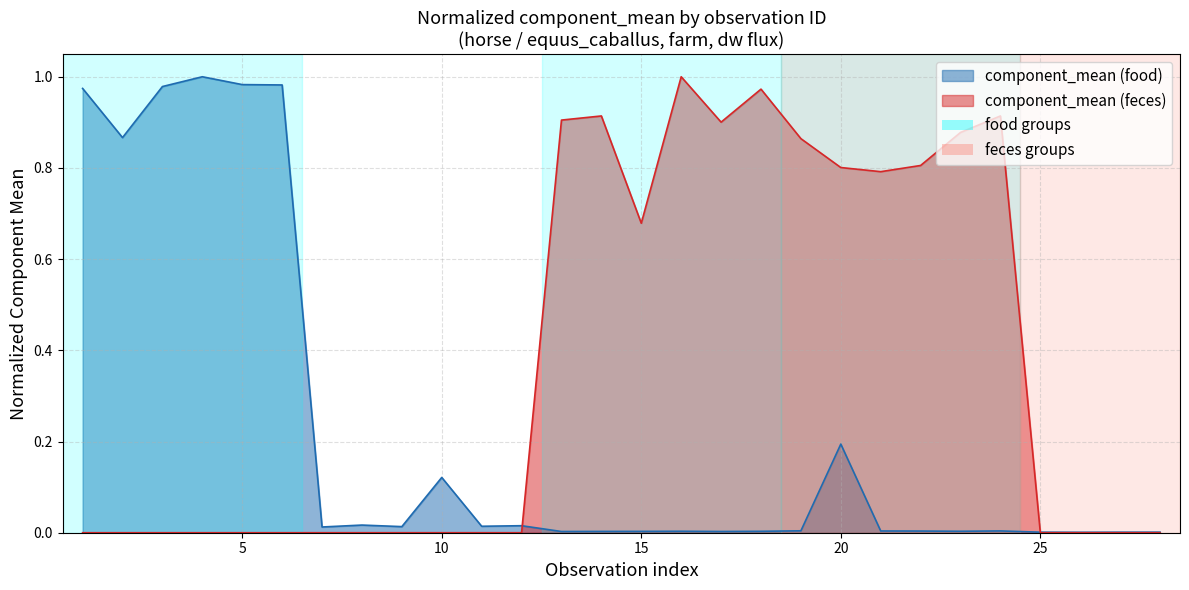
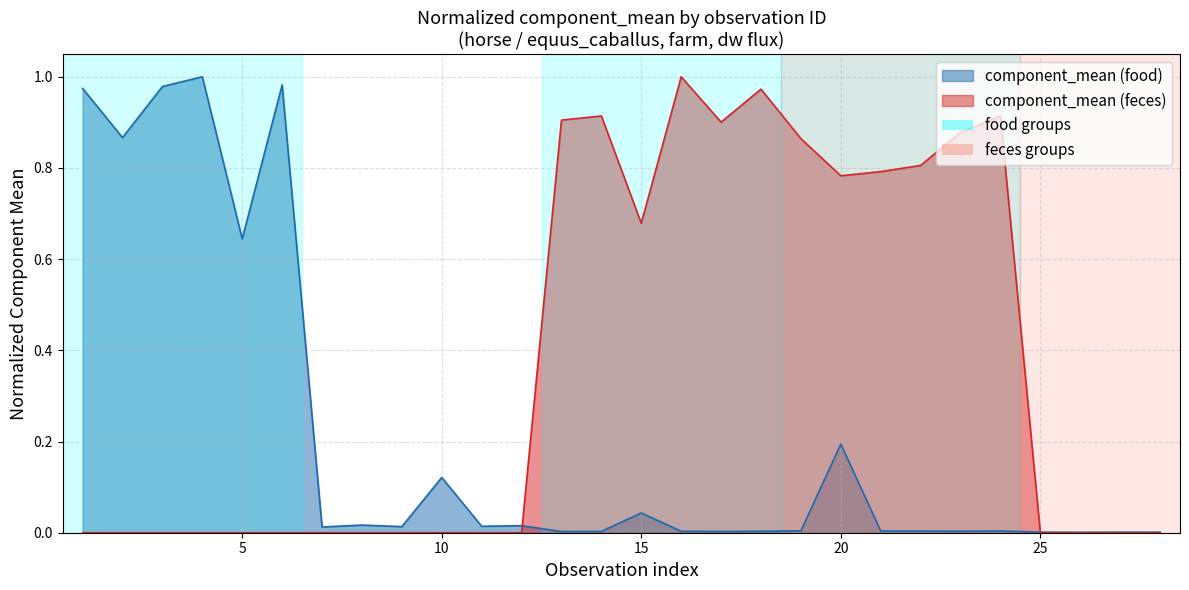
  {
    "component_mean (food)": {
-     "5": 0.98,
+     "5": 0.64,
      "10": 0.12,
-     "15": 0.00,
+     "15": 0.04,
      "20": 0.19
    },
    "component_mean (feces)": {
      "5": 0.00,
      "10": 0.00,
      "15": 0.68,
-     "20": 0.80
+     "20": 0.78
    }
  }
